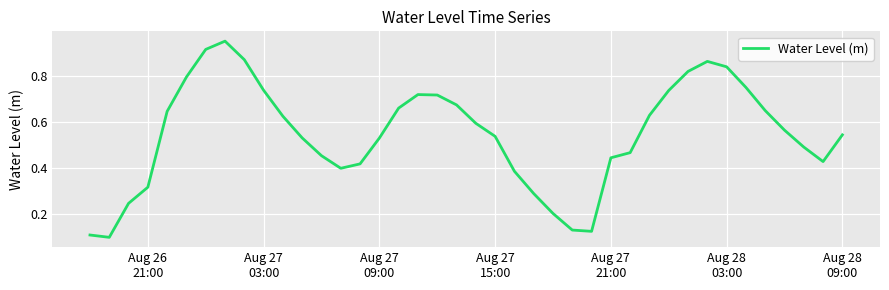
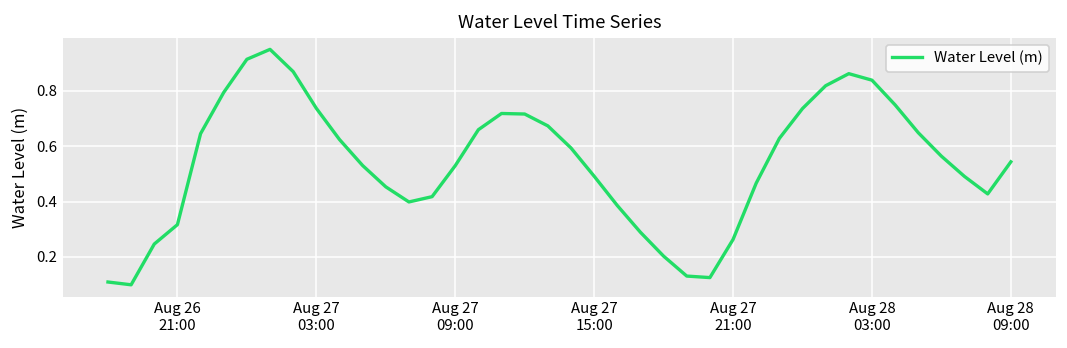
  {
    "Aug 26 21:00": 0.32,
    "Aug 27 03:00": 0.74,
    "Aug 27 09:00": 0.53,
-   "Aug 27 15:00": 0.54,
-   "Aug 27 21:00": 0.44,
+   "Aug 27 15:00": 0.49,
+   "Aug 27 21:00": 0.26,
    "Aug 28 03:00": 0.84,
    "Aug 28 09:00": 0.54
  }
